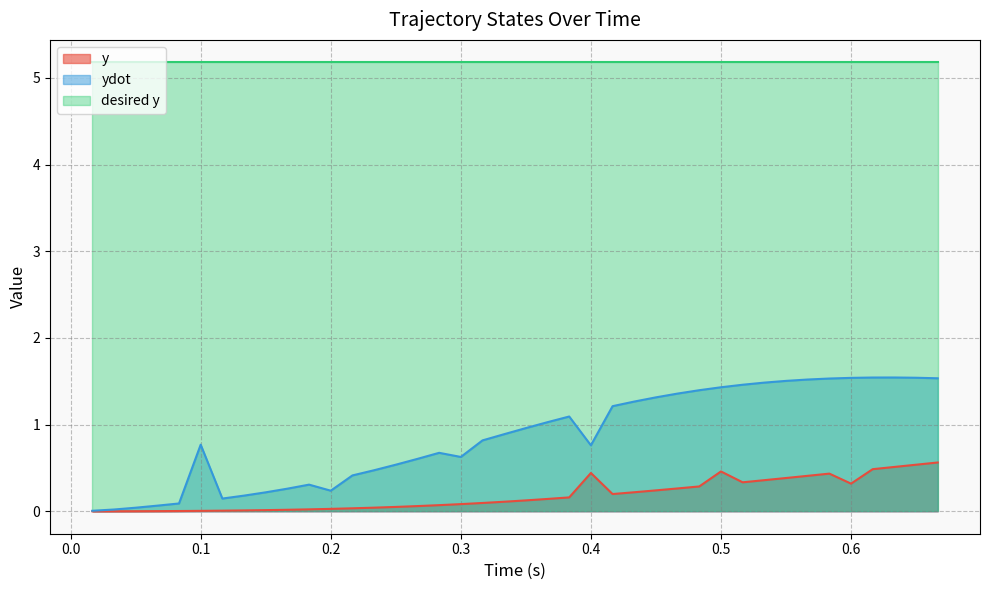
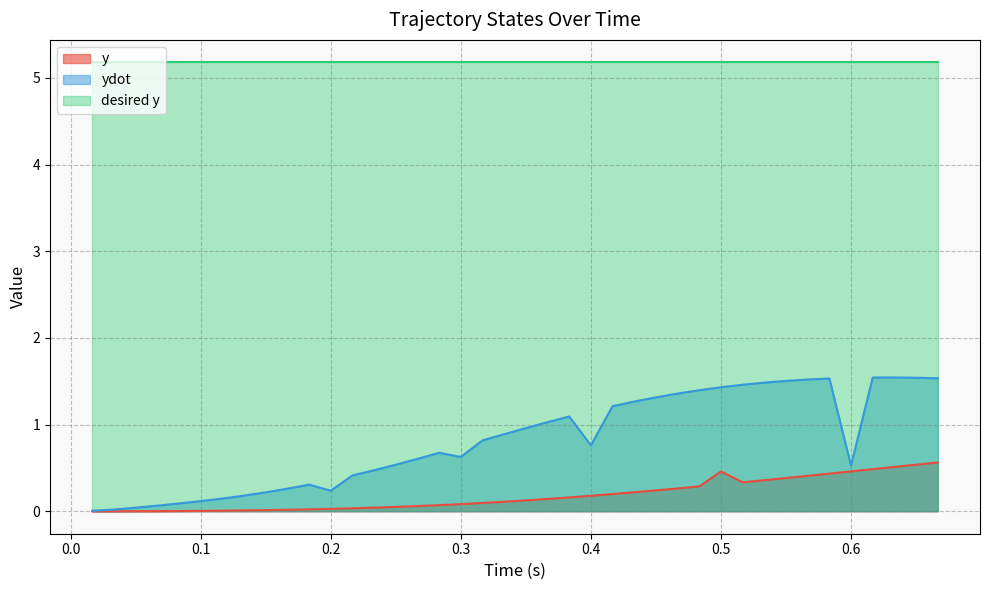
  {
    "y": {
      "0.1": 0.0,
      "0.2": 0.0,
      "0.3": 0.1,
-     "0.4": 0.4,
+     "0.4": 0.2,
      "0.5": 0.5,
-     "0.6": 0.3
+     "0.6": 0.5
    },
    "ydot": {
-     "0.1": 0.8,
+     "0.1": 0.1,
      "0.2": 0.2,
      "0.3": 0.6,
      "0.4": 0.8,
      "0.5": 1.4,
-     "0.6": 1.5
+     "0.6": 0.5
    },
    "desired y": {
      "0.1": 5.2,
      "0.2": 5.2,
      "0.3": 5.2,
      "0.4": 5.2,
      "0.5": 5.2,
      "0.6": 5.2
    }
  }
